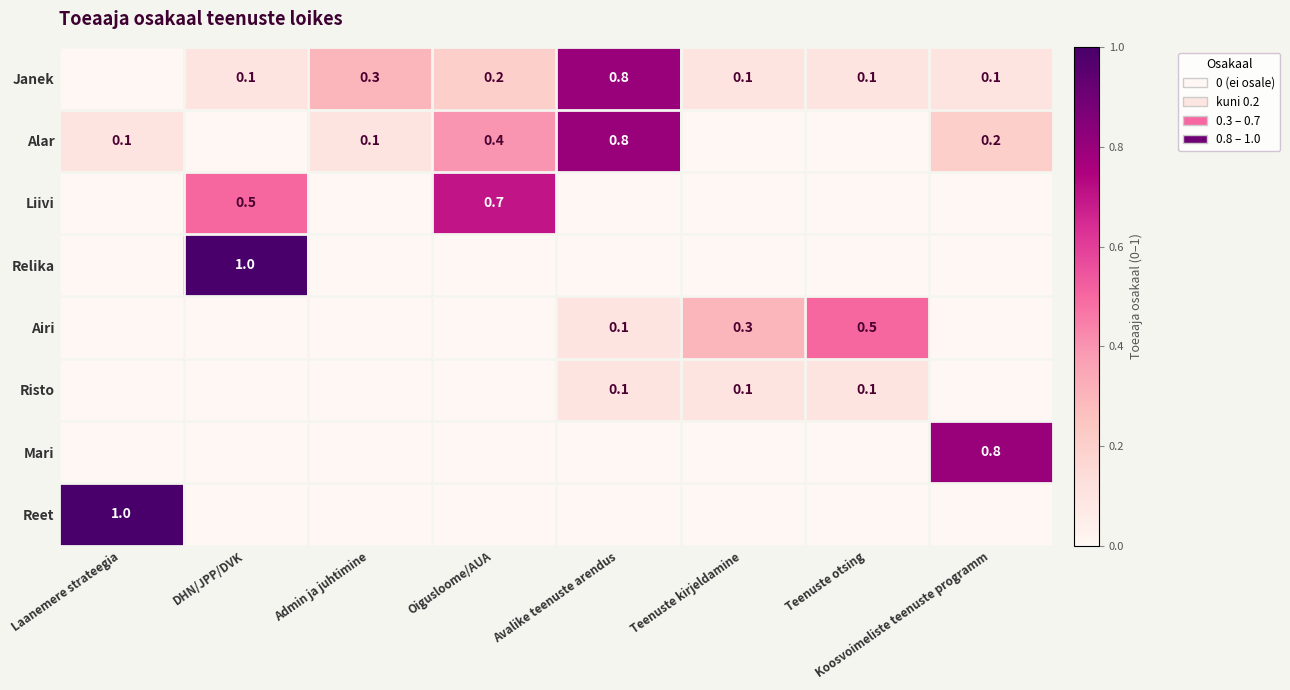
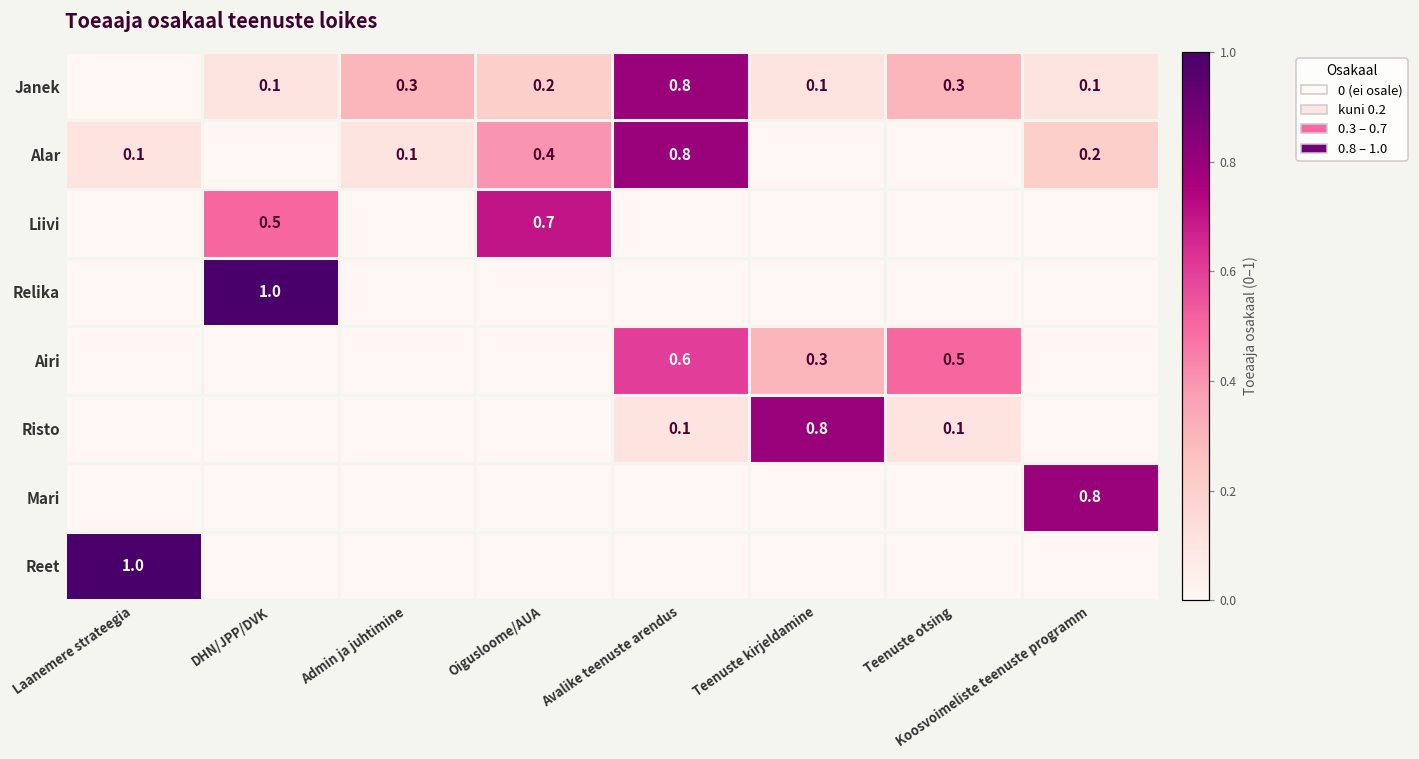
  {
    "Janek": {
      "DHN/JPP/DVK": 0.1,
      "Admin ja juhtimine": 0.3,
      "Oigusloome/AUA": 0.2,
      "Avalike teenuste arendus": 0.8,
      "Teenuste kirjeldamine": 0.1,
-     "Teenuste otsing": 0.1,
+     "Teenuste otsing": 0.3,
      "Koosvoimeliste teenuste programm": 0.1
    },
    "Alar": {
      "Laanemere strateegia": 0.1,
      "Admin ja juhtimine": 0.1,
      "Oigusloome/AUA": 0.4,
      "Avalike teenuste arendus": 0.8,
      "Koosvoimeliste teenuste programm": 0.2
    },
    "Liivi": {
      "DHN/JPP/DVK": 0.5,
      "Oigusloome/AUA": 0.7
    },
    "Relika": {
      "DHN/JPP/DVK": 1.0
    },
    "Airi": {
-     "Avalike teenuste arendus": 0.1,
+     "Avalike teenuste arendus": 0.6,
      "Teenuste kirjeldamine": 0.3,
      "Teenuste otsing": 0.5
    },
    "Risto": {
      "Avalike teenuste arendus": 0.1,
-     "Teenuste kirjeldamine": 0.1,
+     "Teenuste kirjeldamine": 0.8,
      "Teenuste otsing": 0.1
    },
    "Mari": {
      "Koosvoimeliste teenuste programm": 0.8
    },
    "Reet": {
      "Laanemere strateegia": 1.0
    }
  }
